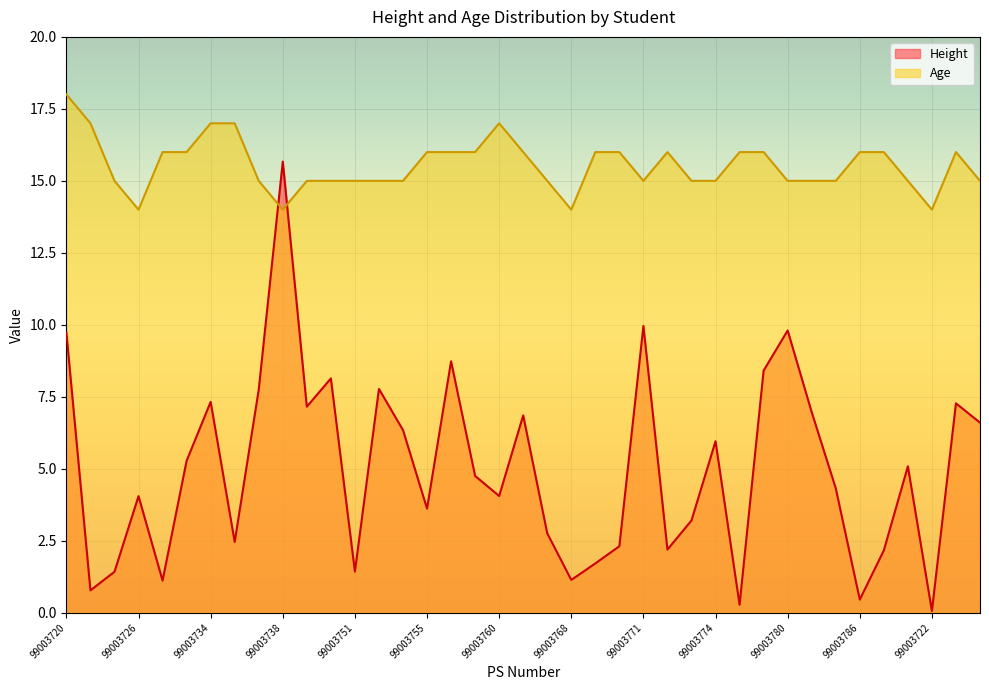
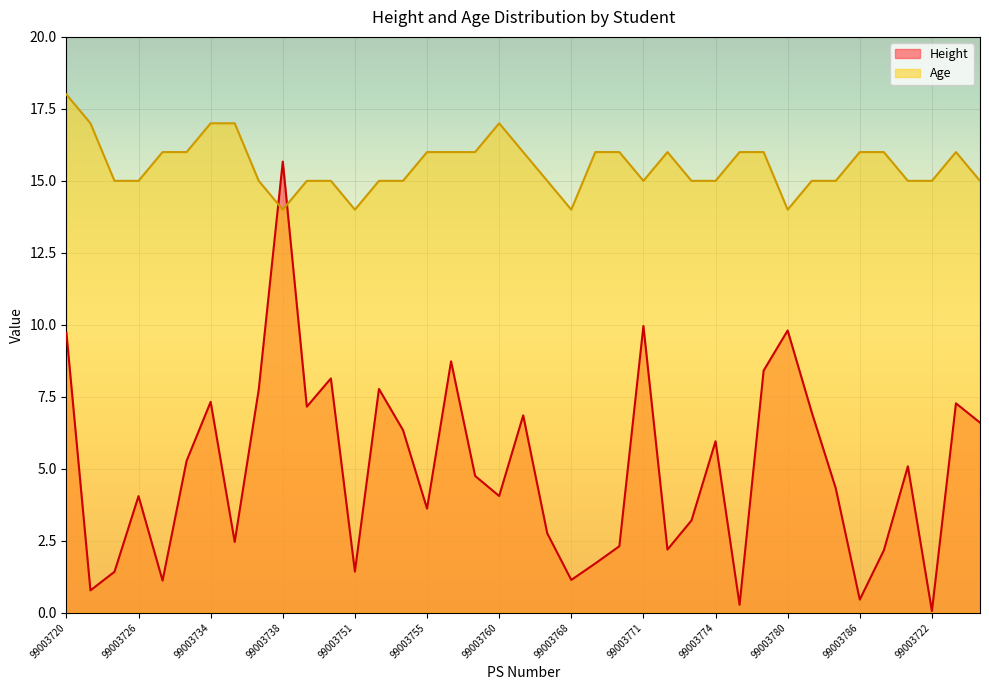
  {
    "Height": {
      "99003720": 9.7,
      "99003726": 4,
      "99003734": 7.3,
      "99003738": 15.7,
      "99003751": 1.4,
      "99003755": 3.6,
      "99003760": 4,
      "99003768": 1.1,
      "99003771": 10,
      "99003774": 6,
      "99003780": 9.8,
      "99003786": 0.5,
      "99003722": 0
    },
    "Age": {
      "99003720": 18,
-     "99003726": 14,
+     "99003726": 15,
      "99003734": 17,
      "99003738": 14,
-     "99003751": 15,
+     "99003751": 14,
      "99003755": 16,
      "99003760": 17,
      "99003768": 14,
      "99003771": 15,
      "99003774": 15,
-     "99003780": 15,
+     "99003780": 14,
      "99003786": 16,
-     "99003722": 14
+     "99003722": 15
    }
  }
